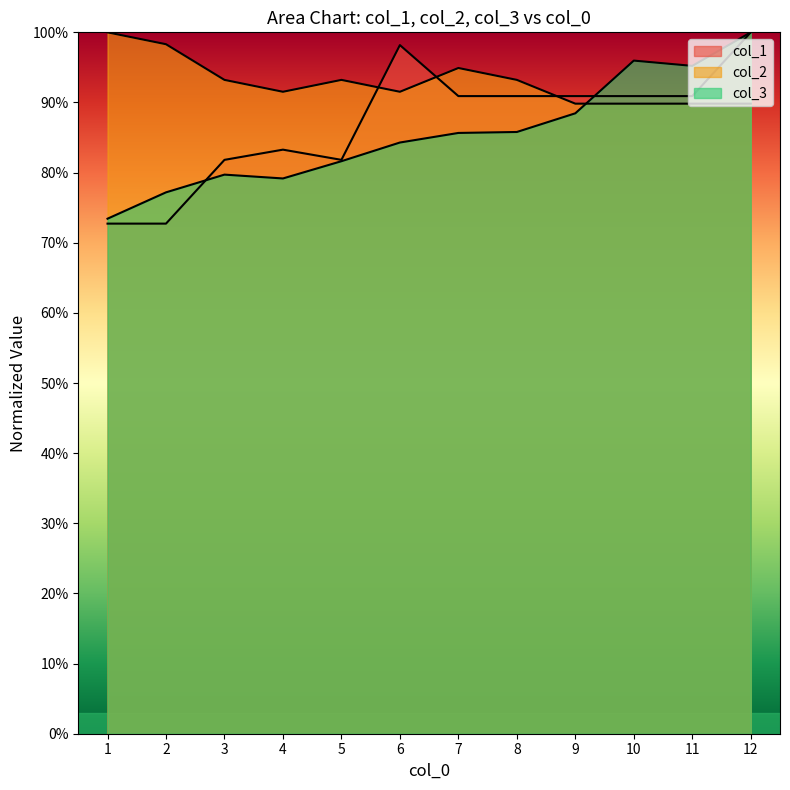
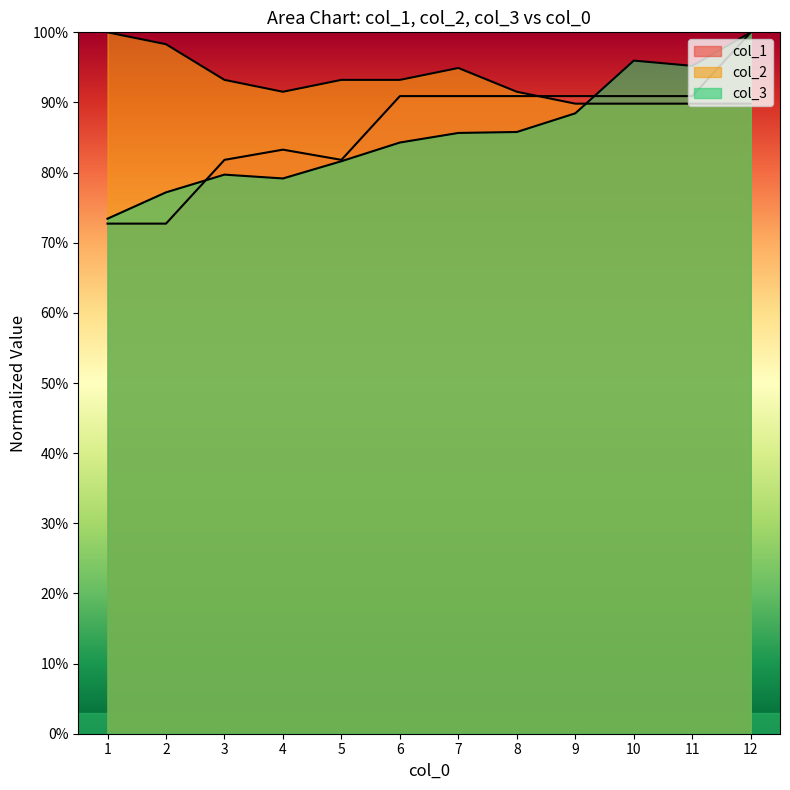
  {
    "col_1": {
      "1": "73%",
      "2": "73%",
      "3": "82%",
      "4": "83%",
-     "6": "98%",
+     "6": "91%",
      "7": "91%",
      "8": "91%",
      "9": "91%",
      "10": "91%"
    },
    "col_2": {
      "1": "100%",
      "2": "98%",
      "3": "93%",
      "4": "92%",
      "5": "93%",
-     "6": "92%",
+     "6": "93%",
      "7": "95%",
-     "8": "93%",
+     "8": "92%",
      "9": "90%",
      "10": "90%"
    },
    "col_3": {
      "1": "73%",
      "2": "77%",
      "3": "80%",
      "4": "79%",
      "6": "84%",
      "7": "86%",
      "8": "86%",
      "9": "88%",
      "10": "96%"
    }
  }
